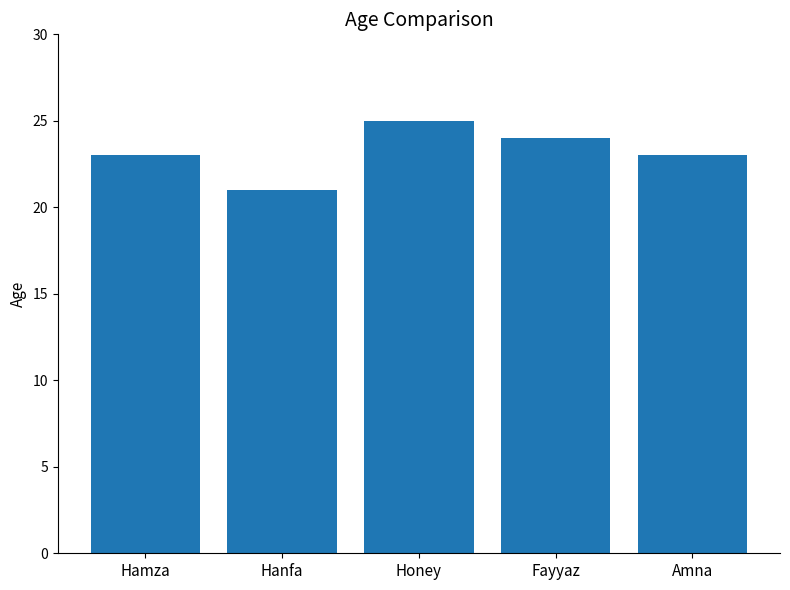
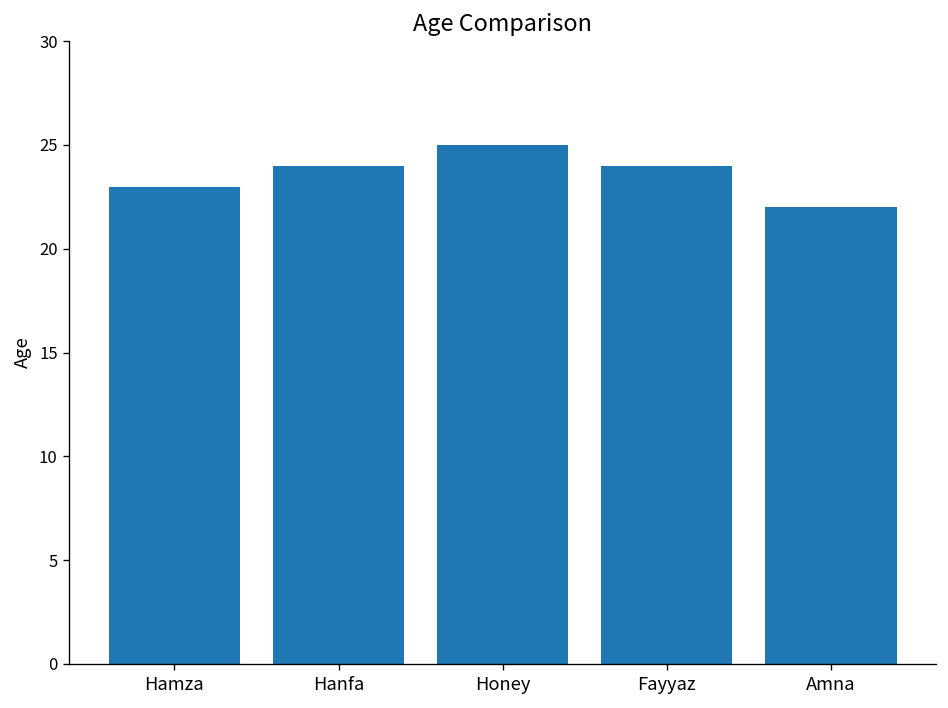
  {
    "Hamza": 23,
-   "Hanfa": 21,
+   "Hanfa": 24,
    "Honey": 25,
    "Fayyaz": 24,
-   "Amna": 23
+   "Amna": 22
  }
